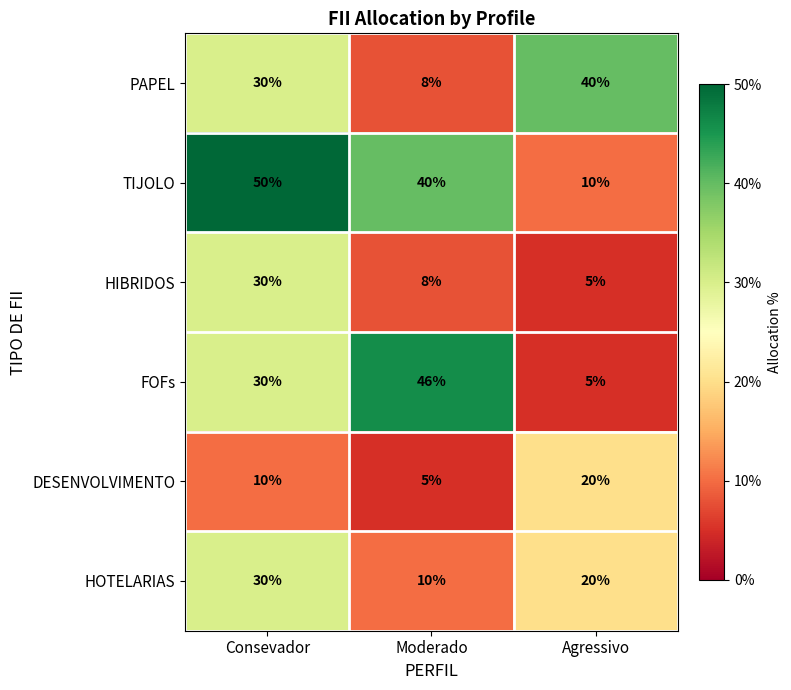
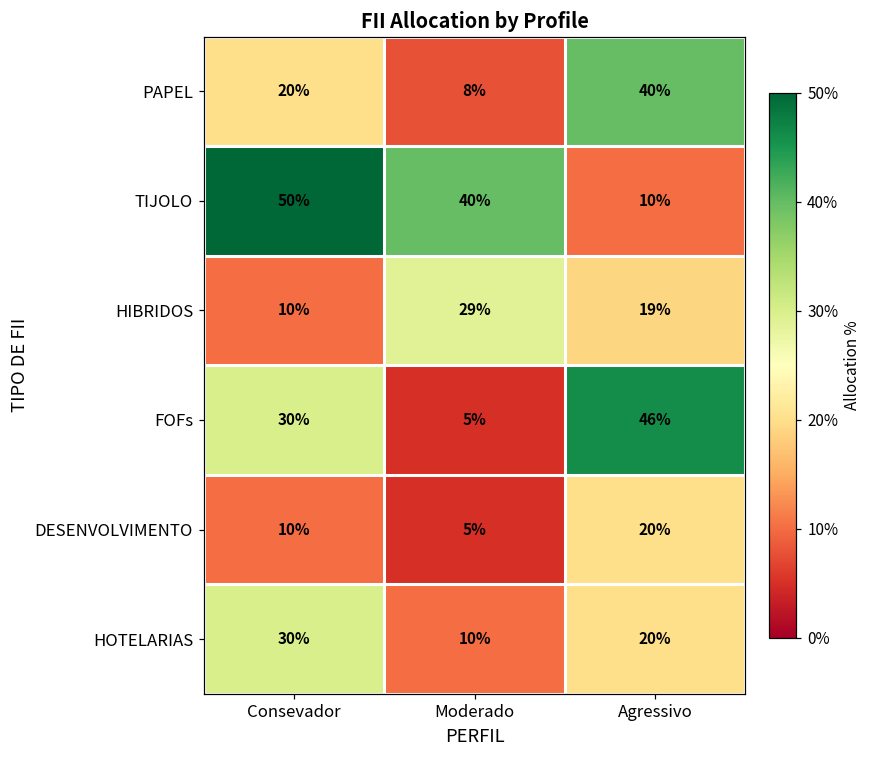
  {
    "PAPEL": {
-     "Consevador": "30%",
+     "Consevador": "20%",
      "Moderado": "8%",
      "Agressivo": "40%"
    },
    "TIJOLO": {
      "Consevador": "50%",
      "Moderado": "40%",
      "Agressivo": "10%"
    },
    "HIBRIDOS": {
-     "Consevador": "30%",
-     "Moderado": "8%",
-     "Agressivo": "5%"
+     "Consevador": "10%",
+     "Moderado": "29%",
+     "Agressivo": "19%"
    },
    "FOFs": {
      "Consevador": "30%",
-     "Moderado": "46%",
-     "Agressivo": "5%"
+     "Moderado": "5%",
+     "Agressivo": "46%"
    },
    "DESENVOLVIMENTO": {
      "Consevador": "10%",
      "Moderado": "5%",
      "Agressivo": "20%"
    },
    "HOTELARIAS": {
      "Consevador": "30%",
      "Moderado": "10%",
      "Agressivo": "20%"
    }
  }
